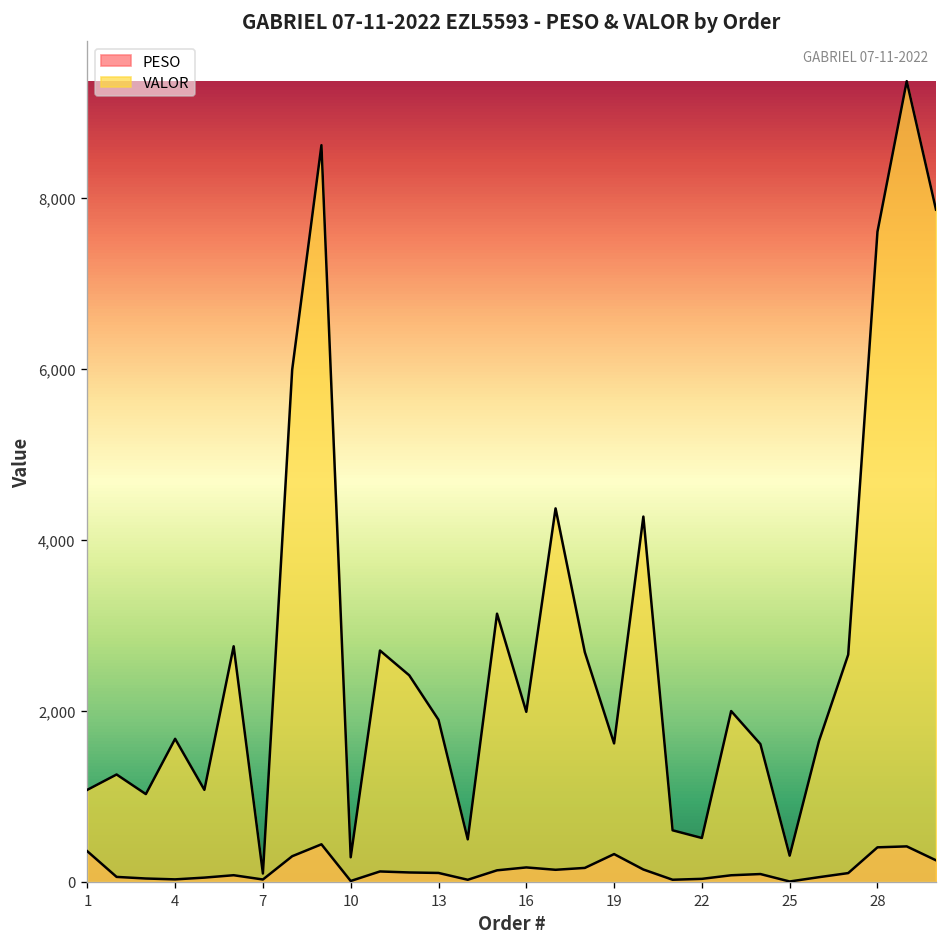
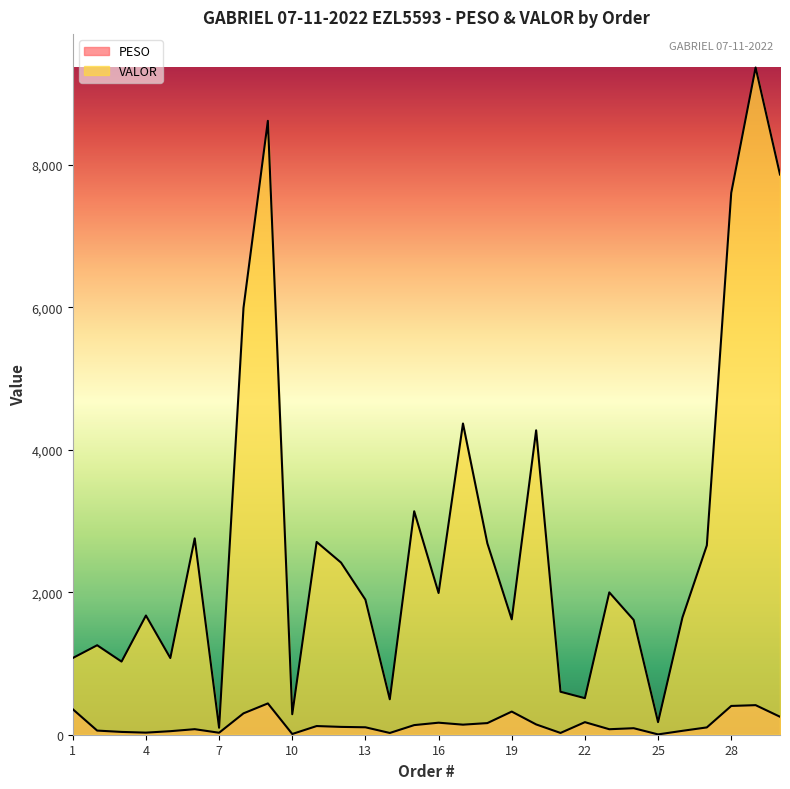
  {
    "PESO": {
      "1": "400",
      "4": "0",
      "7": "0",
      "10": "0",
      "13": "100",
      "16": "200",
      "19": "300",
-     "22": "0",
+     "22": "200",
      "25": "0",
      "28": "400"
    },
    "VALOR": {
      "1": "1,100",
      "4": "1,700",
      "7": "100",
      "10": "300",
      "13": "1,900",
      "16": "2,000",
      "19": "1,600",
      "22": "500",
-     "25": "300",
+     "25": "200",
      "28": "7,600"
    }
  }
